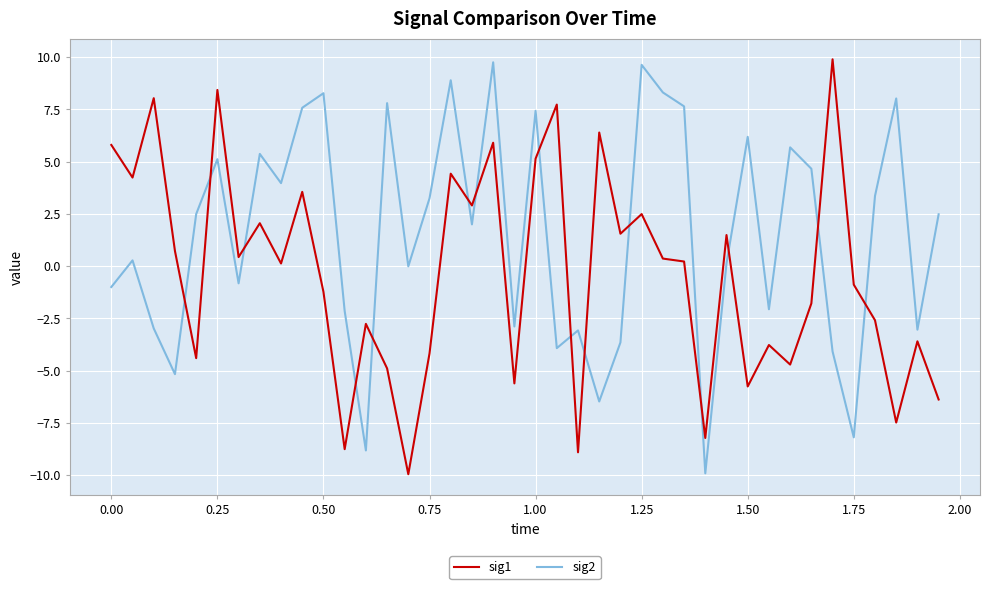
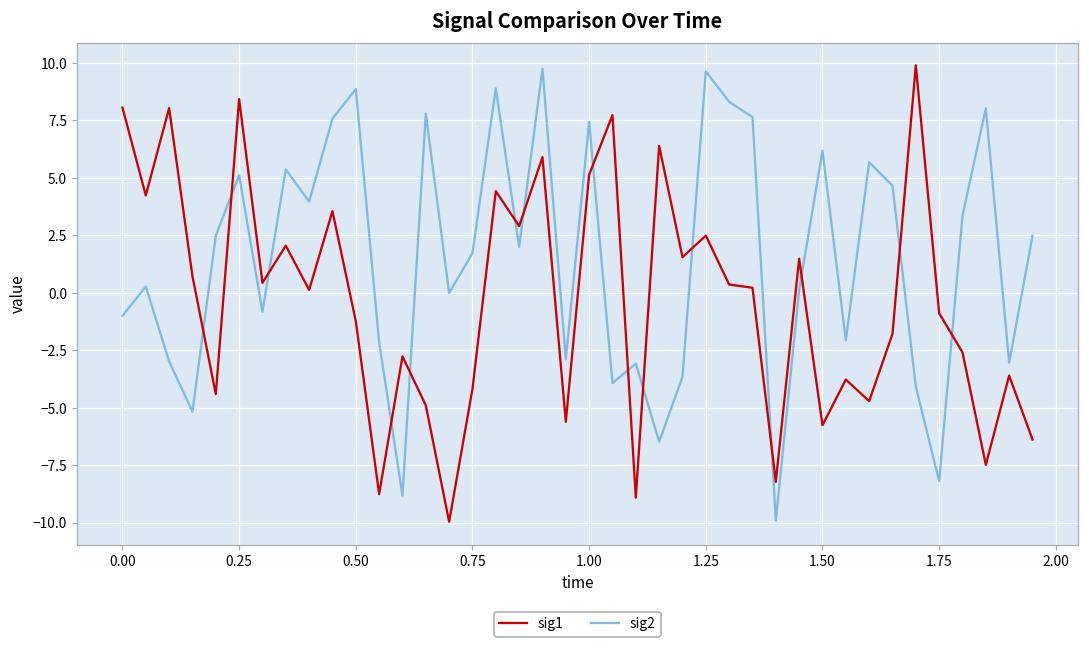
  {
    "sig1": {
-     "0.00": 5.8,
+     "0.00": 8.1,
      "0.25": 8.4,
      "0.50": -1.2,
      "0.75": -4.2,
      "1.00": 5.1,
      "1.25": 2.5,
      "1.50": -5.8,
      "1.75": -0.9
    },
    "sig2": {
      "0.00": -1.0,
      "0.25": 5.1,
-     "0.50": 8.3,
-     "0.75": 3.2,
+     "0.50": 8.9,
+     "0.75": 1.7,
      "1.00": 7.4,
      "1.25": 9.6,
      "1.50": 6.2,
      "1.75": -8.2
    }
  }
